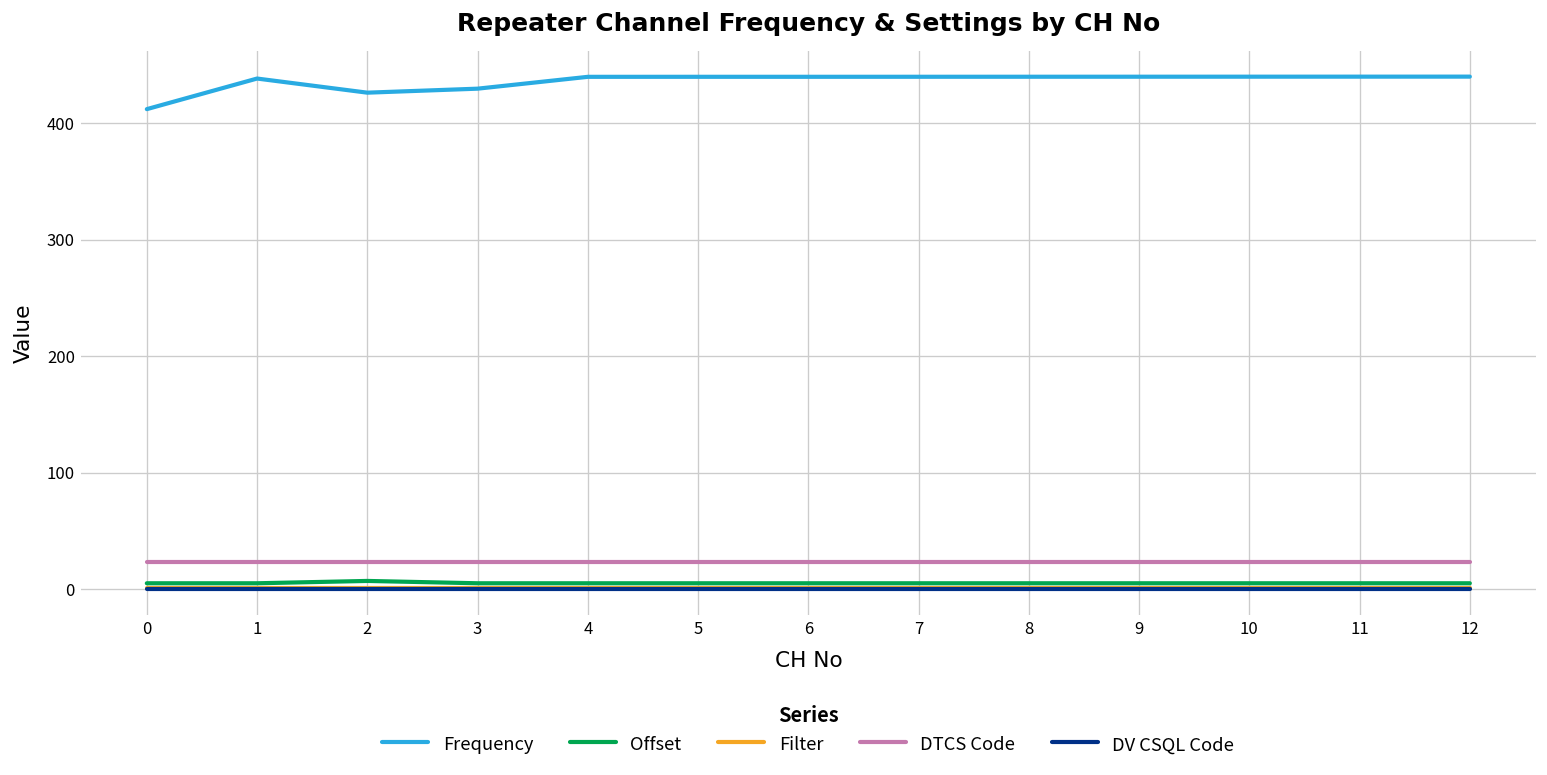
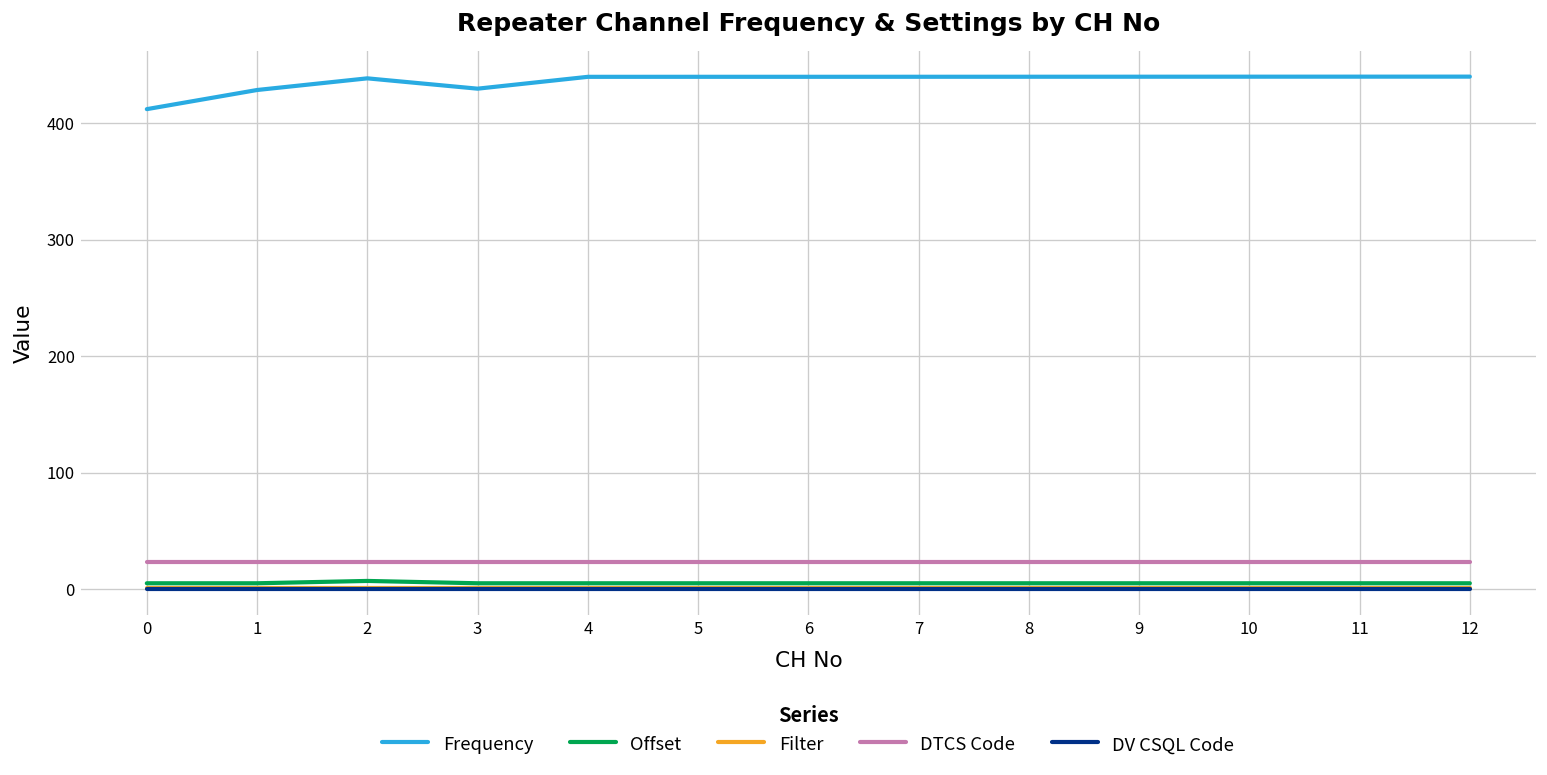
  {
    "Frequency": {
      "0": 410,
-     "1": 440,
-     "2": 430,
+     "1": 430,
+     "2": 440,
      "3": 430,
      "4": 440,
      "5": 440,
      "6": 440,
      "7": 440,
      "8": 440,
      "9": 440,
      "10": 440,
      "11": 440,
      "12": 440
    },
    "Offset": {
      "0": 10,
      "1": 10,
      "2": 10,
      "3": 10,
      "4": 10,
      "5": 10,
      "6": 10,
      "7": 10,
      "8": 10,
      "9": 10,
      "10": 10,
      "11": 10,
      "12": 10
    },
    "DTCS Code": {
      "0": 20,
      "1": 20,
      "2": 20,
      "3": 20,
      "4": 20,
      "5": 20,
      "6": 20,
      "7": 20,
      "8": 20,
      "9": 20,
      "10": 20,
      "11": 20,
      "12": 20
    }
  }
